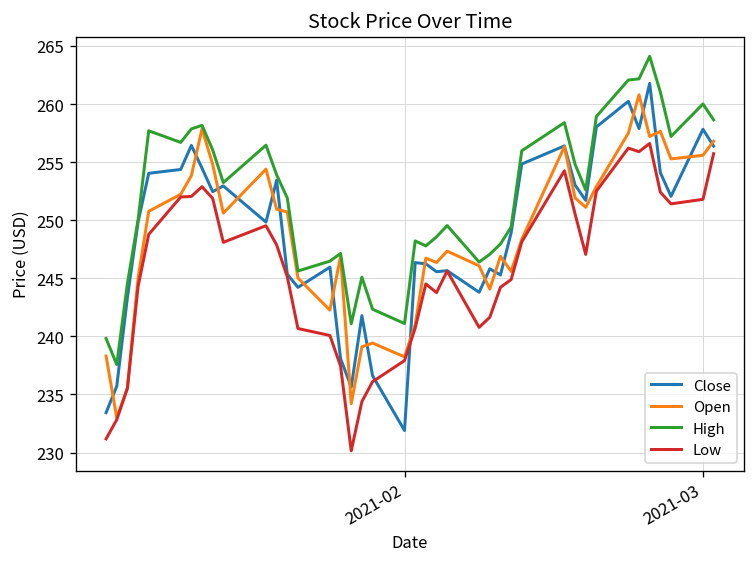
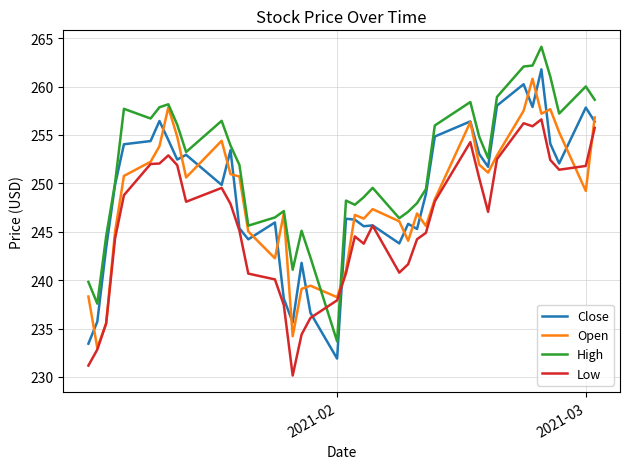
  {
    "Close": {
      "2021-02": 232,
      "2021-03": 258
    },
    "Open": {
      "2021-02": 238,
-     "2021-03": 256
+     "2021-03": 249
    },
    "High": {
-     "2021-02": 241,
+     "2021-02": 234,
      "2021-03": 260
    },
    "Low": {
      "2021-02": 238,
      "2021-03": 252
    }
  }
